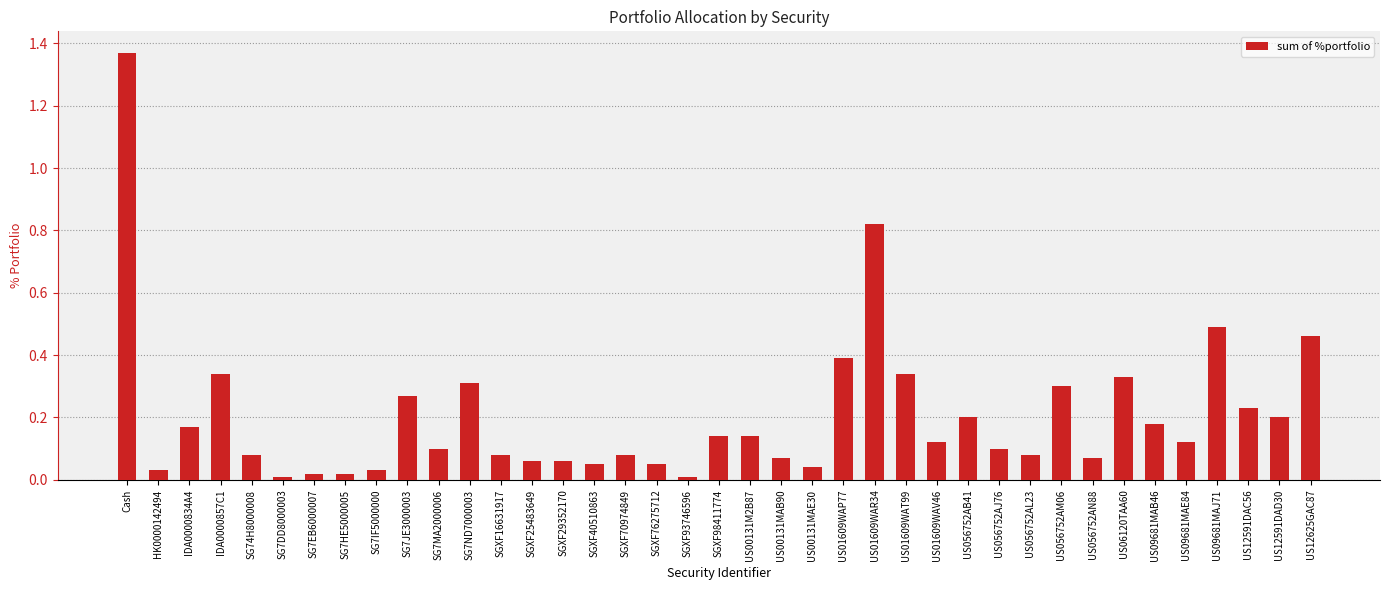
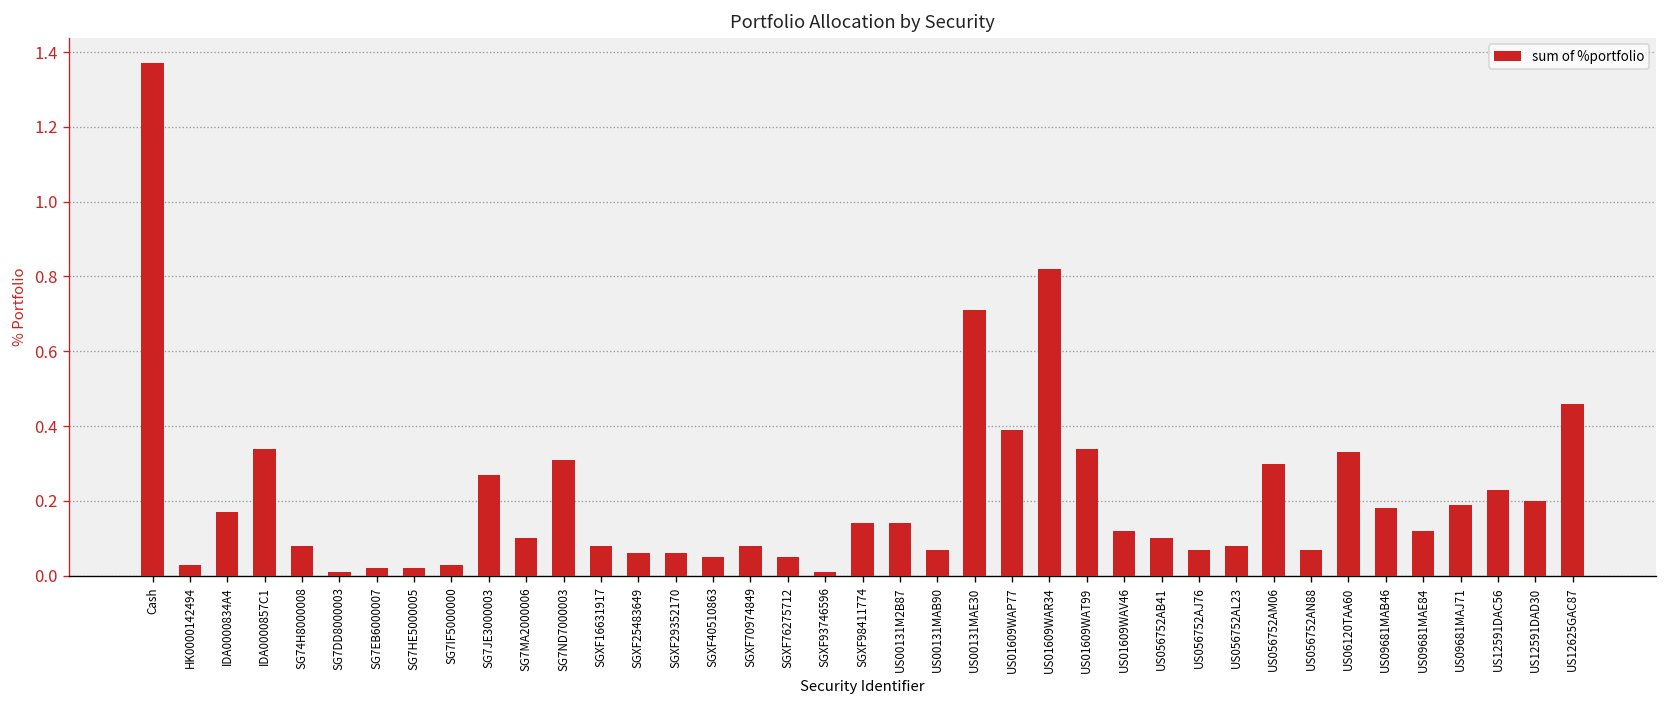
  {
    "Cash": 1.37,
    "HK0000142494": 0.03,
    "IDA0000834A4": 0.17,
    "IDA0000857C1": 0.34,
    "SG74H8000008": 0.08,
    "SG7DD8000003": 0.01,
    "SG7EB6000007": 0.02,
    "SG7HE5000005": 0.02,
    "SG7IF5000000": 0.03,
    "SG7JE3000003": 0.27,
    "SG7MA2000006": 0.10,
    "SG7ND7000003": 0.31,
    "SGXF16631917": 0.08,
    "SGXF25483649": 0.06,
    "SGXF29352170": 0.06,
    "SGXF40510863": 0.05,
    "SGXF70974849": 0.08,
    "SGXF76275712": 0.05,
    "SGXF93746596": 0.01,
    "SGXF98411774": 0.14,
    "US00131M2B87": 0.14,
    "US00131MAB90": 0.07,
-   "US00131MAE30": 0.04,
+   "US00131MAE30": 0.71,
    "US01609WAP77": 0.39,
    "US01609WAR34": 0.82,
    "US01609WAT99": 0.34,
    "US01609WAV46": 0.12,
-   "US056752AB41": 0.2,
-   "US056752AJ76": 0.10,
+   "US056752AB41": 0.1,
+   "US056752AJ76": 0.07,
    "US056752AL23": 0.08,
    "US056752AM06": 0.30,
    "US056752AN88": 0.07,
    "US06120TAA60": 0.33,
    "US09681MAB46": 0.18,
    "US09681MAE84": 0.12,
-   "US09681MAJ71": 0.49,
+   "US09681MAJ71": 0.19,
    "US12591DAC56": 0.23,
    "US12591DAD30": 0.20,
    "US12625GAC87": 0.46
  }
